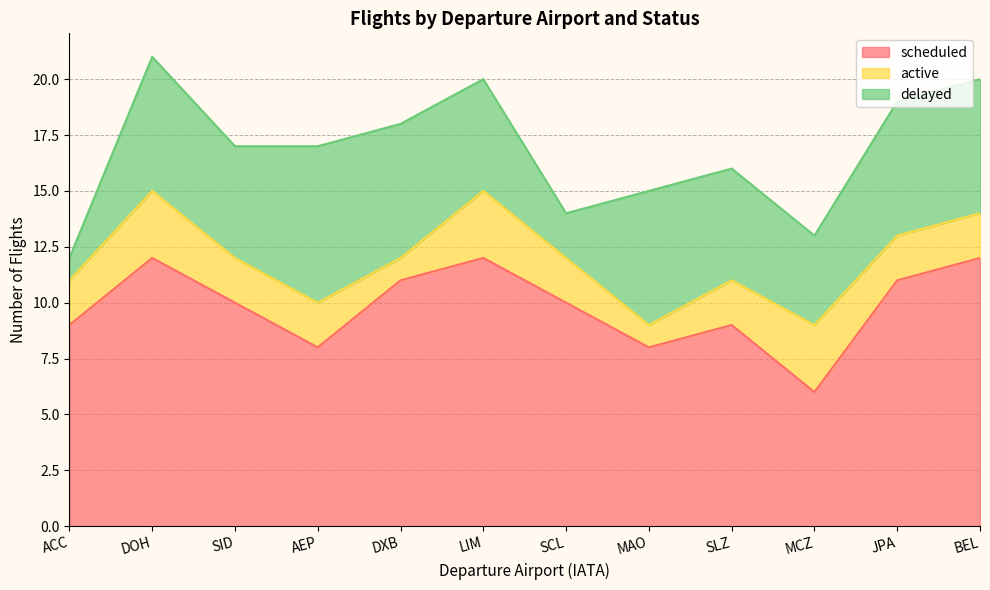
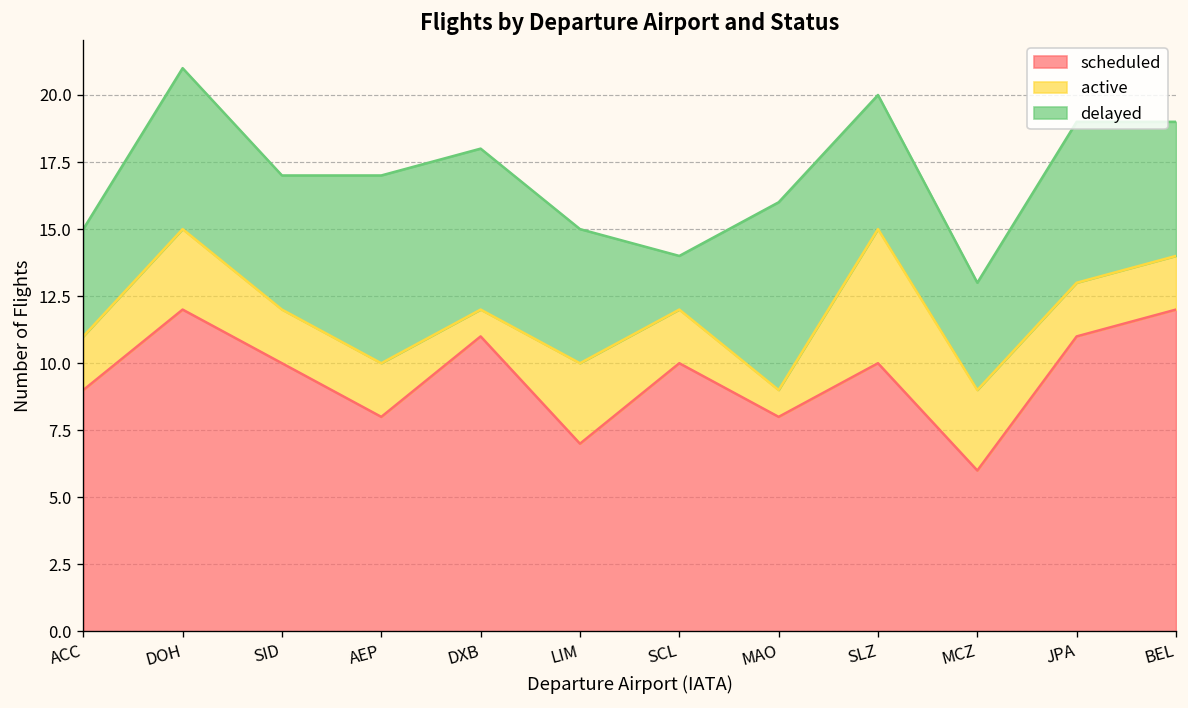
  {
    "scheduled": {
      "ACC": 9,
      "DOH": 12,
      "SID": 10,
      "AEP": 8,
      "DXB": 11,
-     "LIM": 12,
+     "LIM": 7,
      "SCL": 10,
      "MAO": 8,
-     "SLZ": 9,
+     "SLZ": 10,
      "MCZ": 6,
      "JPA": 11,
      "BEL": 12
    },
    "active": {
      "ACC": 2,
      "DOH": 3,
      "SID": 2,
      "AEP": 2,
      "DXB": 1,
      "LIM": 3,
      "SCL": 2,
      "MAO": 1,
-     "SLZ": 2,
+     "SLZ": 5,
      "MCZ": 3,
      "JPA": 2,
      "BEL": 2
    },
    "delayed": {
-     "ACC": 1,
+     "ACC": 4,
      "DOH": 6,
      "SID": 5,
      "AEP": 7,
      "DXB": 6,
      "LIM": 5,
      "SCL": 2,
-     "MAO": 6,
+     "MAO": 7,
      "SLZ": 5,
      "MCZ": 4,
-     "BEL": 6
+     "BEL": 5
    }
  }
